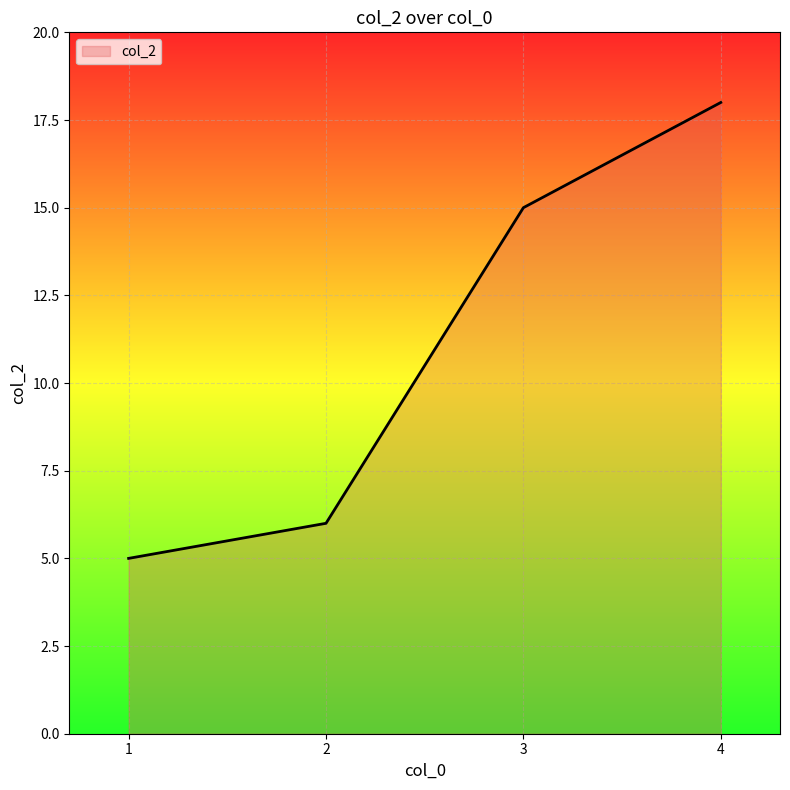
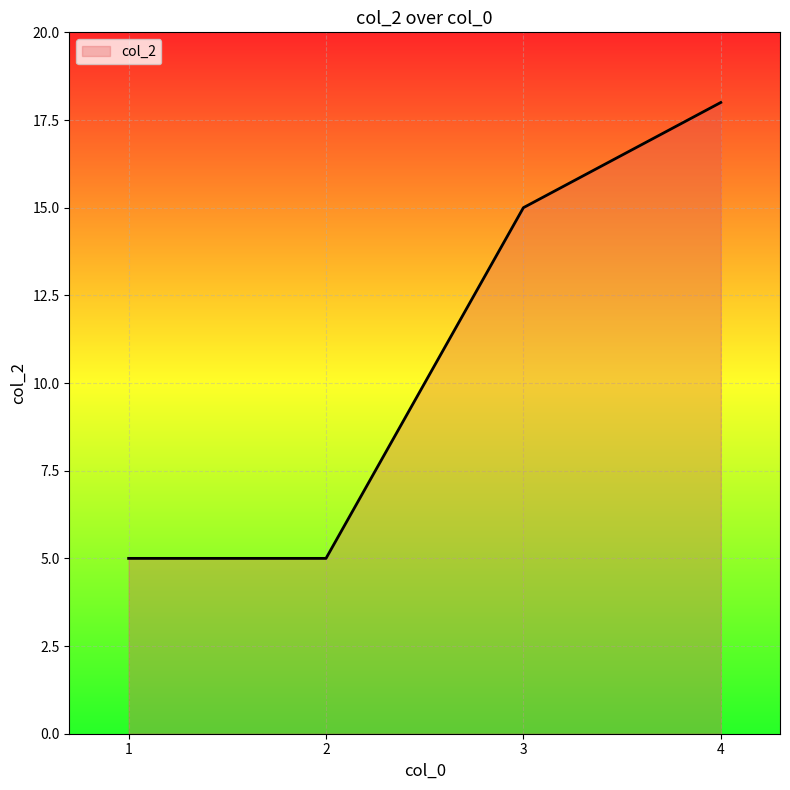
  {
    "1": 5,
-   "2": 6,
+   "2": 5,
    "3": 15,
    "4": 18
  }
